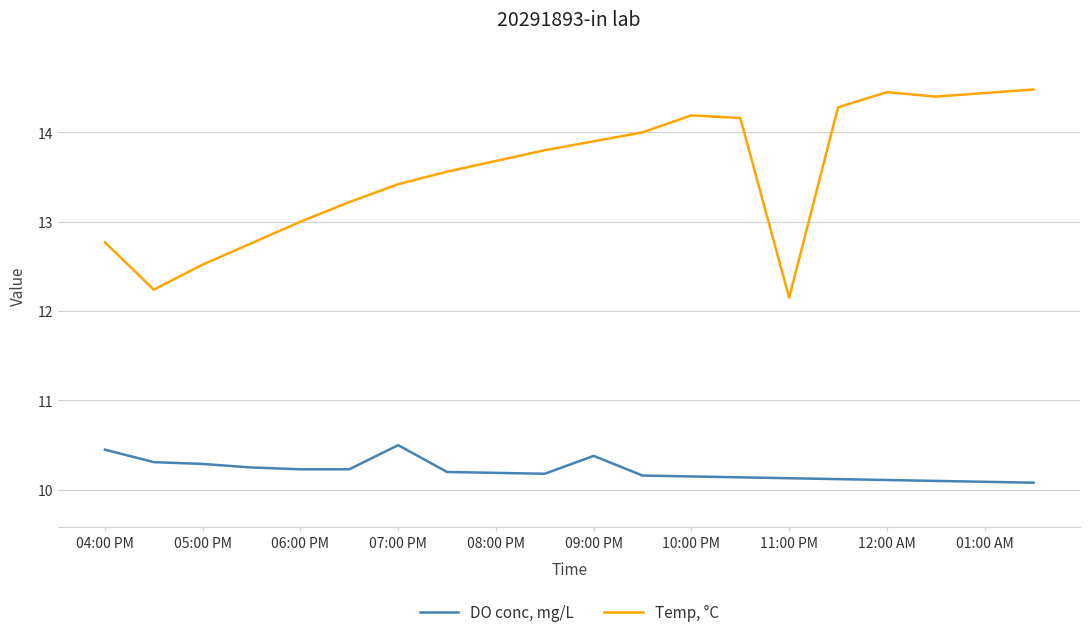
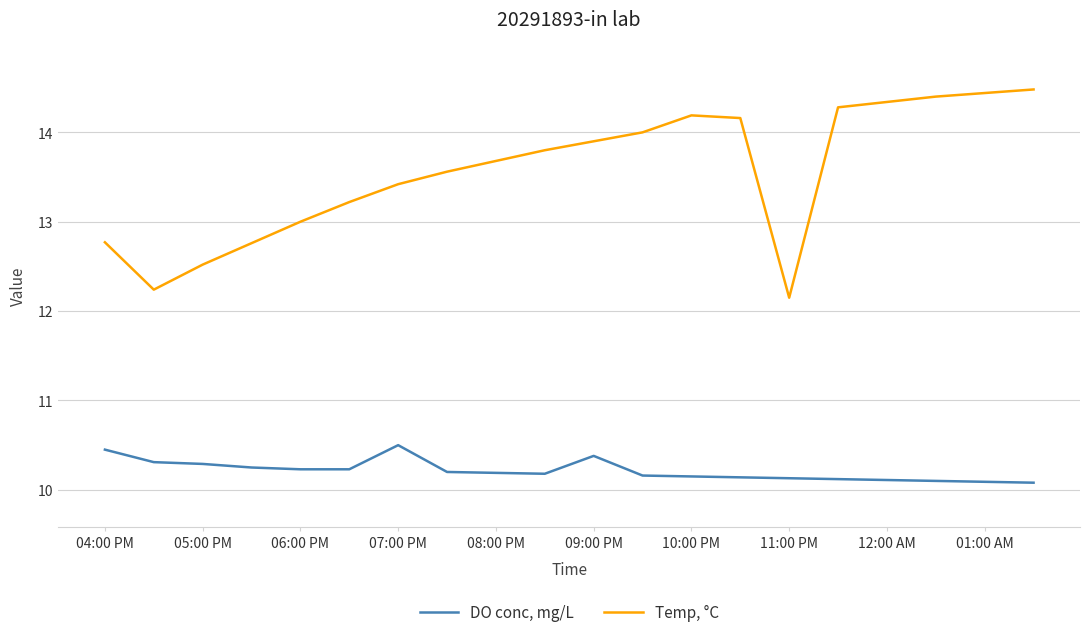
  {
    "DO conc, mg/L": {
      "04:00 PM": 10.5,
      "05:00 PM": 10.3,
      "06:00 PM": 10.2,
      "07:00 PM": 10.5,
      "08:00 PM": 10.2,
      "09:00 PM": 10.4,
      "10:00 PM": 10.2,
      "11:00 PM": 10.1,
      "12:00 AM": 10.1,
      "01:00 AM": 10.1
    },
    "Temp, °C": {
      "04:00 PM": 12.8,
      "05:00 PM": 12.5,
      "06:00 PM": 13.0,
      "07:00 PM": 13.4,
      "08:00 PM": 13.7,
      "09:00 PM": 13.9,
      "10:00 PM": 14.2,
      "11:00 PM": 12.2,
-     "12:00 AM": 14.5,
+     "12:00 AM": 14.3,
      "01:00 AM": 14.4
    }
  }
